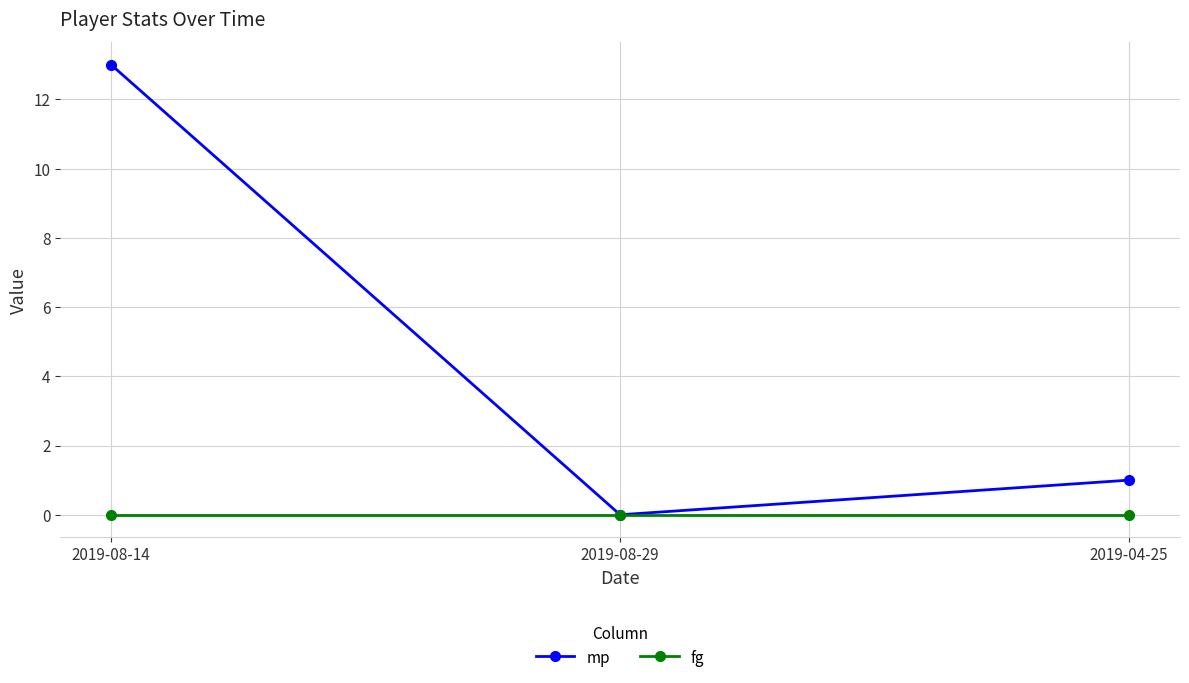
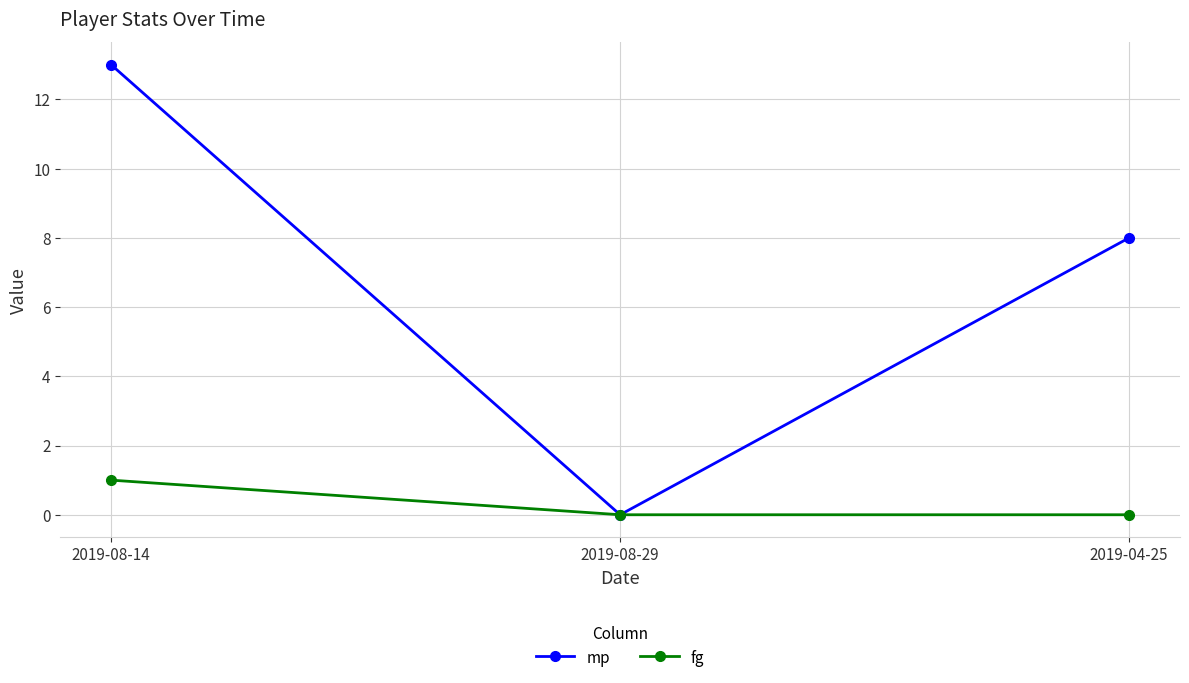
  {
    "mp": {
      "2019-08-14": 13,
-     "2019-04-25": 1
+     "2019-04-25": 8
    },
    "fg": {
-     "2019-08-14": 0,
+     "2019-08-14": 1,
      "2019-04-25": 0
    }
  }
